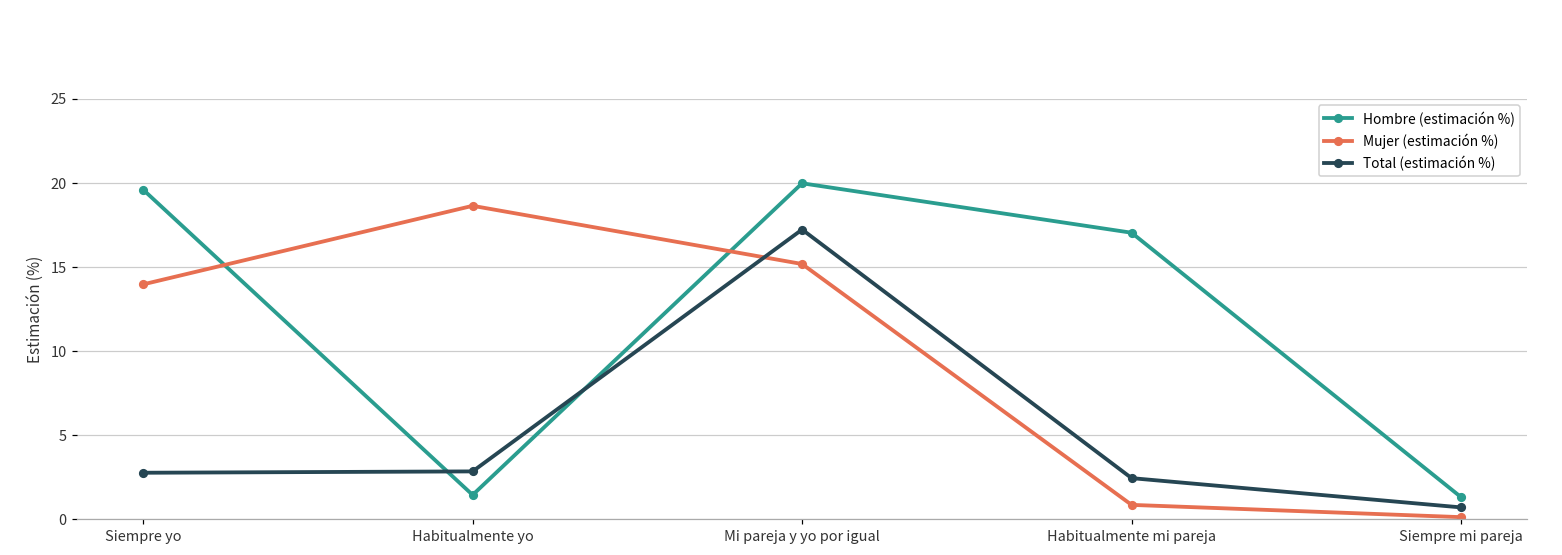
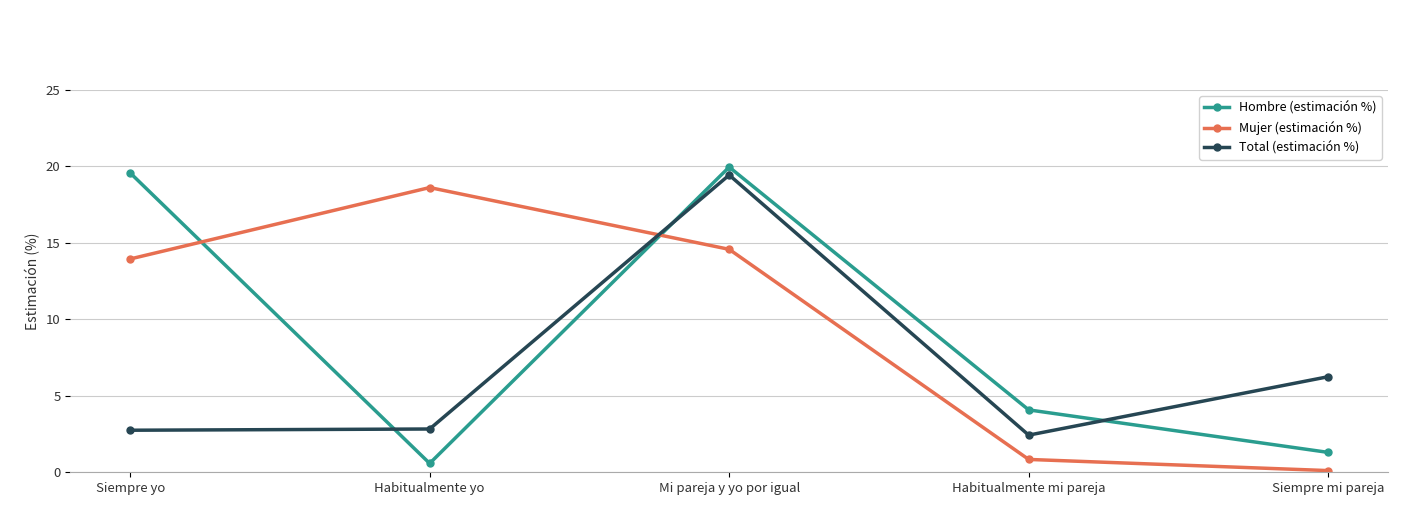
  {
    "Hombre (estimación %)": {
      "Siempre yo": 19.6,
-     "Habitualmente yo": 1.4,
+     "Habitualmente yo": 0.6,
      "Mi pareja y yo por igual": 20.0,
-     "Habitualmente mi pareja": 17.0,
+     "Habitualmente mi pareja": 4.1,
      "Siempre mi pareja": 1.3
    },
    "Mujer (estimación %)": {
      "Siempre yo": 14.0,
      "Habitualmente yo": 18.6,
-     "Mi pareja y yo por igual": 15.2,
+     "Mi pareja y yo por igual": 14.6,
      "Habitualmente mi pareja": 0.8,
      "Siempre mi pareja": 0.1
    },
    "Total (estimación %)": {
      "Siempre yo": 2.8,
      "Habitualmente yo": 2.8,
-     "Mi pareja y yo por igual": 17.2,
+     "Mi pareja y yo por igual": 19.4,
      "Habitualmente mi pareja": 2.4,
-     "Siempre mi pareja": 0.7
+     "Siempre mi pareja": 6.3
    }
  }
